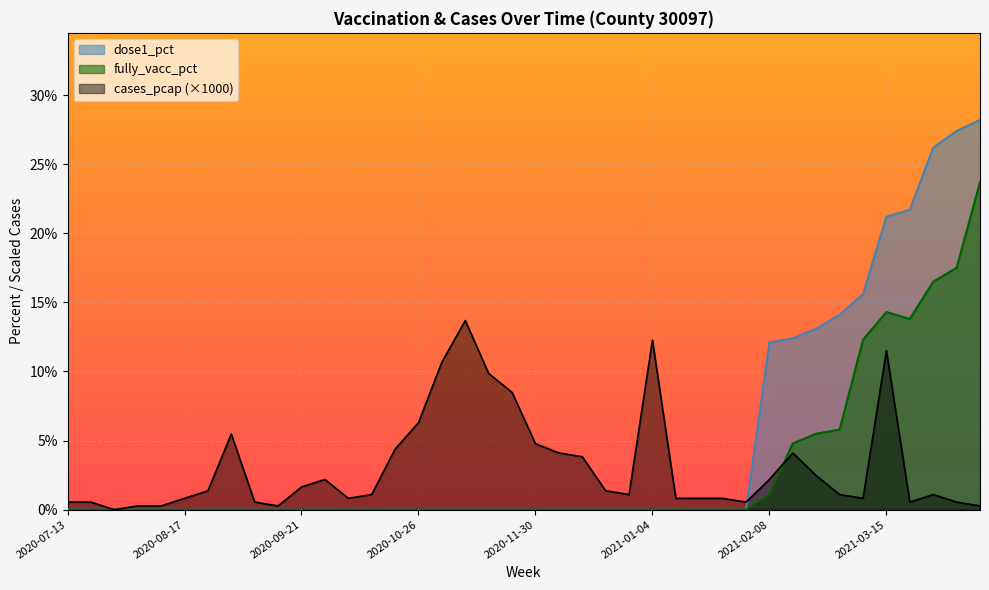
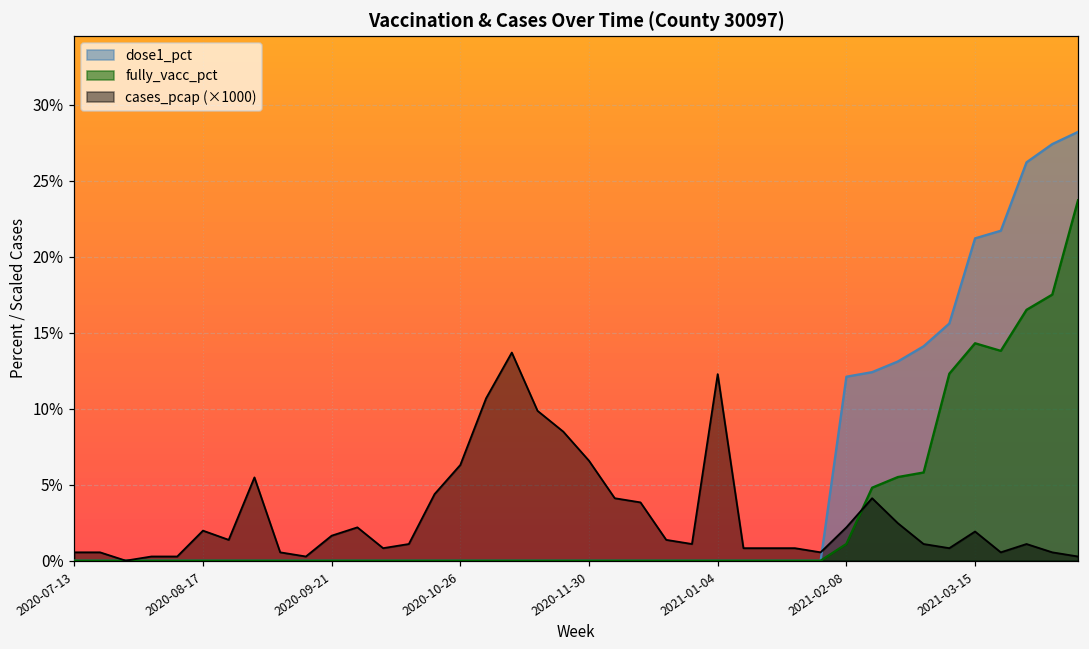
  {
    "dose1_pct": {
      "2021-02-08": "12.1%",
      "2021-03-15": "21.2%"
    },
    "fully_vacc_pct": {
      "2021-02-08": "1.1%",
      "2021-03-15": "14.3%"
    },
    "cases_pcap (×1000)": {
      "2020-07-13": "0.5%",
-     "2020-08-17": "0.8%",
+     "2020-08-17": "2.0%",
      "2020-09-21": "1.6%",
      "2020-10-26": "6.3%",
-     "2020-11-30": "4.8%",
+     "2020-11-30": "6.6%",
      "2021-01-04": "12.3%",
      "2021-02-08": "2.2%",
-     "2021-03-15": "11.5%"
+     "2021-03-15": "1.9%"
    }
  }
